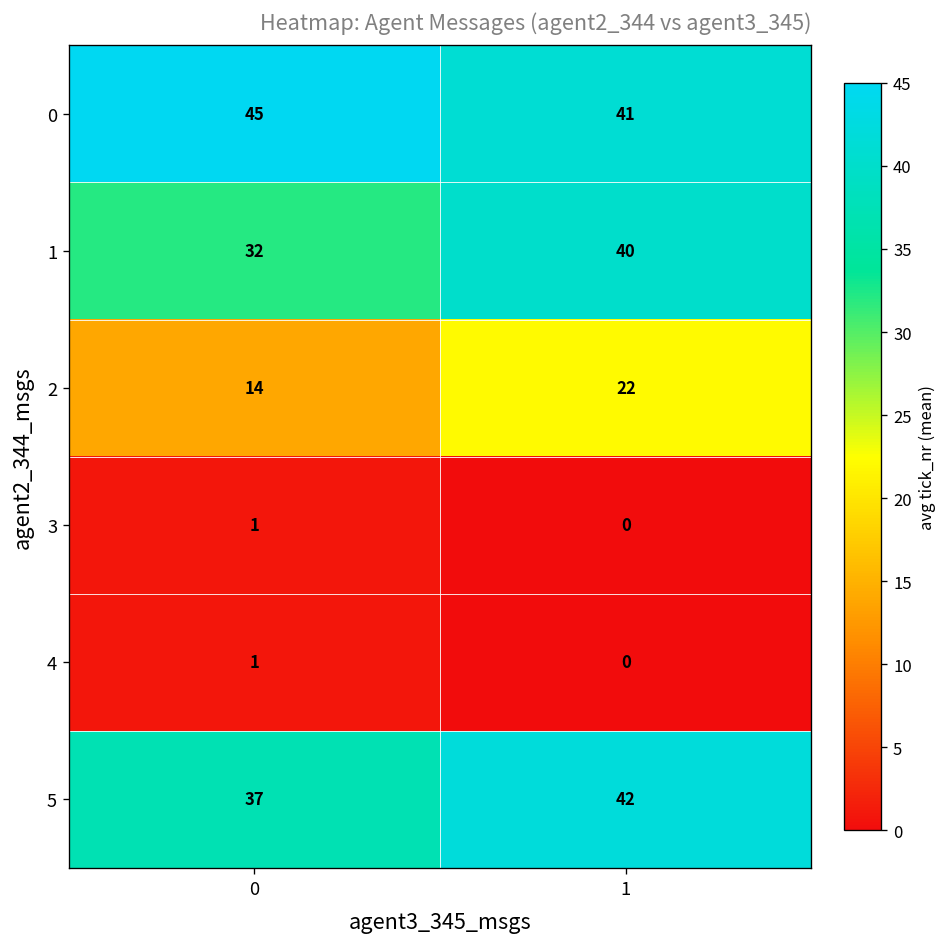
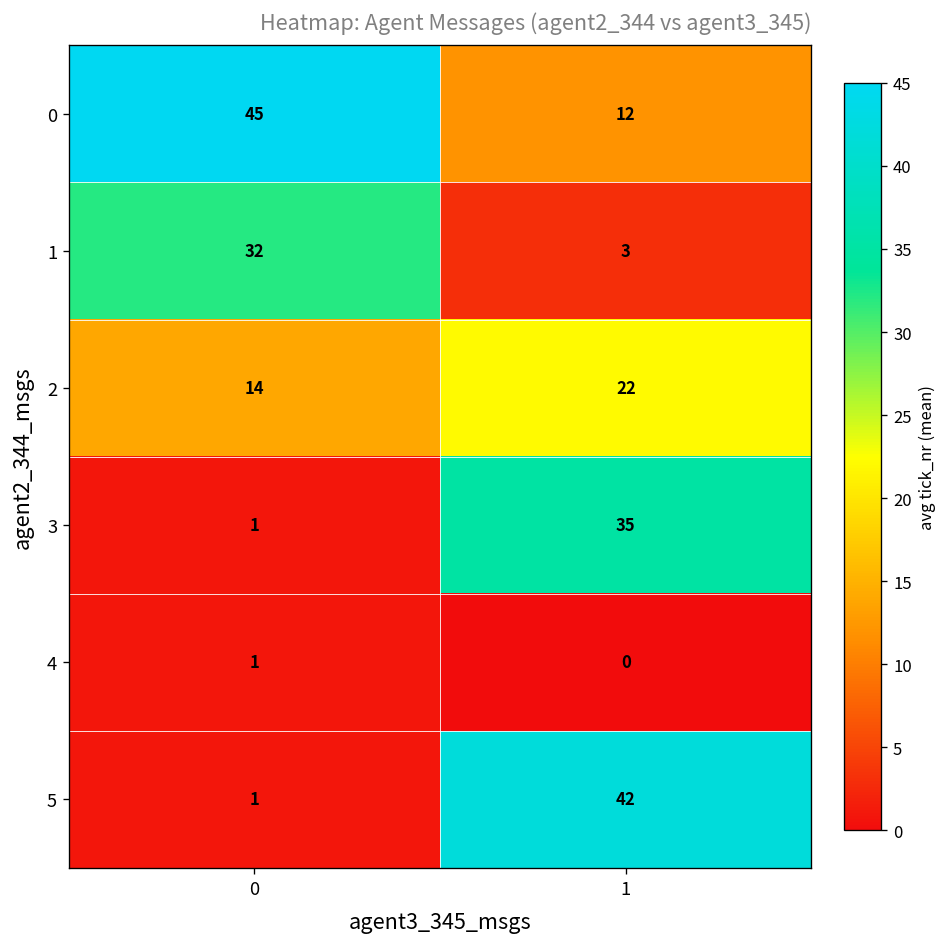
  {
    "0": {
      "0": 45,
-     "1": 41
+     "1": 12
    },
    "1": {
      "0": 32,
-     "1": 40
+     "1": 3
    },
    "2": {
      "0": 14,
      "1": 22
    },
    "3": {
      "0": 1,
-     "1": 0
+     "1": 35
    },
    "4": {
      "0": 1,
      "1": 0
    },
    "5": {
-     "0": 37,
+     "0": 1,
      "1": 42
    }
  }
